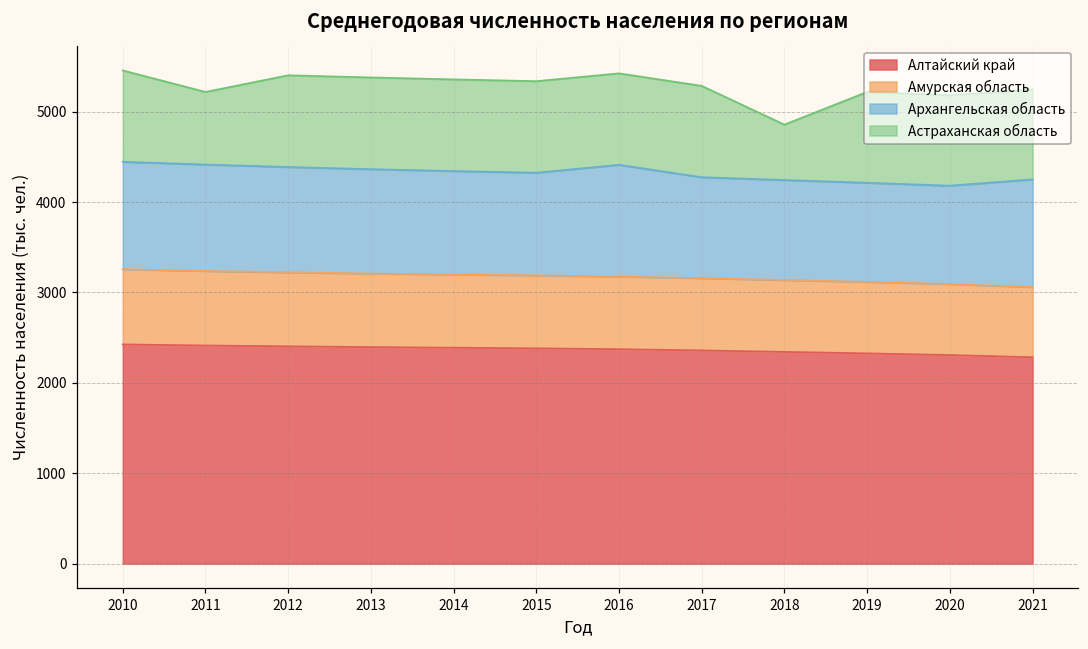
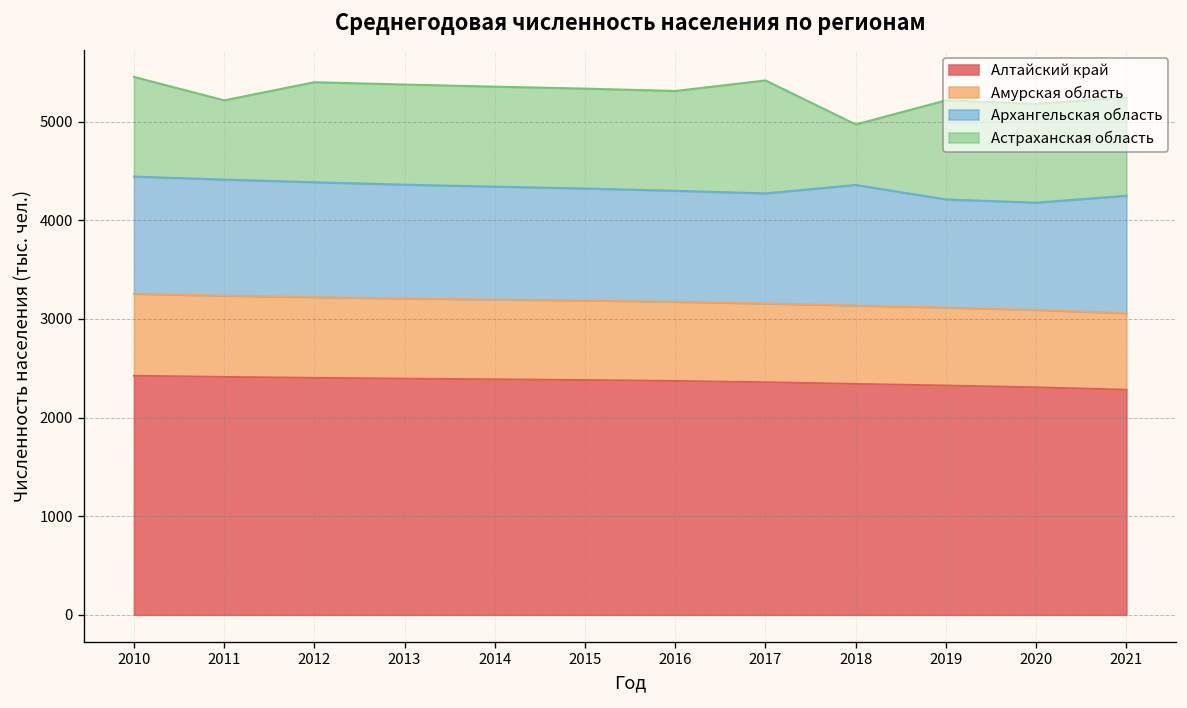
  {
    "Алтайский край": {
      "2010": 2400,
      "2011": 2400,
      "2012": 2400,
      "2013": 2400,
      "2014": 2400,
      "2015": 2400,
      "2016": 2400,
      "2017": 2400,
      "2018": 2300,
      "2019": 2300,
      "2020": 2300,
      "2021": 2300
    },
    "Амурская область": {
      "2010": 800,
      "2011": 800,
      "2012": 800,
      "2013": 800,
      "2014": 800,
      "2015": 800,
      "2016": 800,
      "2017": 800,
      "2018": 800,
      "2019": 800,
      "2020": 800,
      "2021": 800
    },
    "Архангельская область": {
      "2010": 1200,
      "2011": 1200,
      "2012": 1200,
      "2013": 1200,
      "2014": 1100,
      "2015": 1100,
-     "2016": 1200,
+     "2016": 1100,
      "2017": 1100,
-     "2018": 1100,
+     "2018": 1200,
      "2019": 1100,
      "2020": 1100,
      "2021": 1200
    },
    "Астраханская область": {
      "2010": 1000,
      "2011": 800,
      "2012": 1000,
      "2013": 1000,
      "2014": 1000,
      "2015": 1000,
      "2016": 1000,
-     "2017": 1000,
+     "2017": 1100,
      "2018": 600
    }
  }
